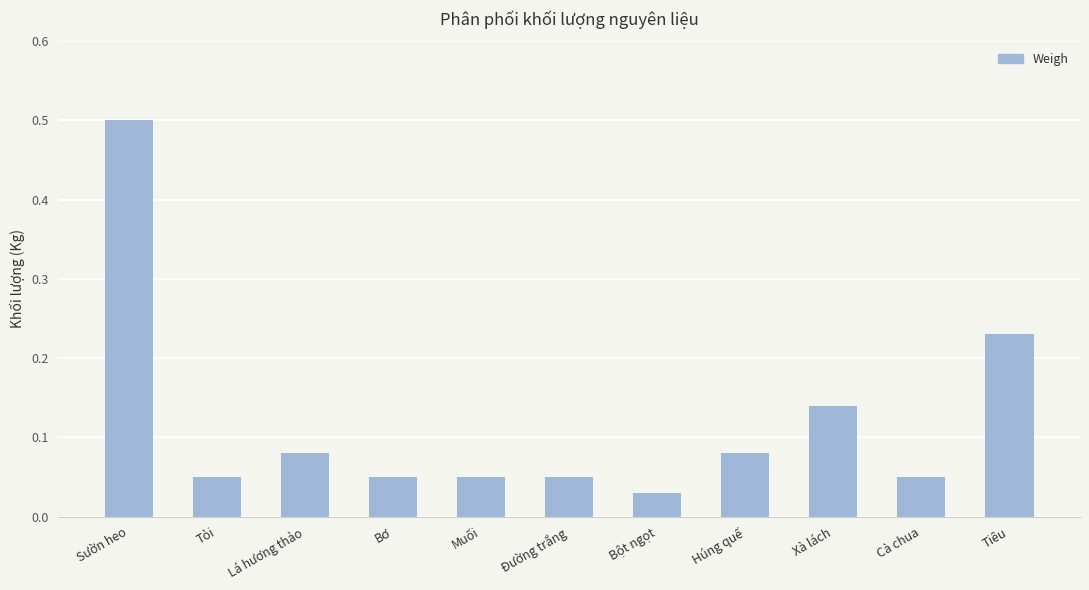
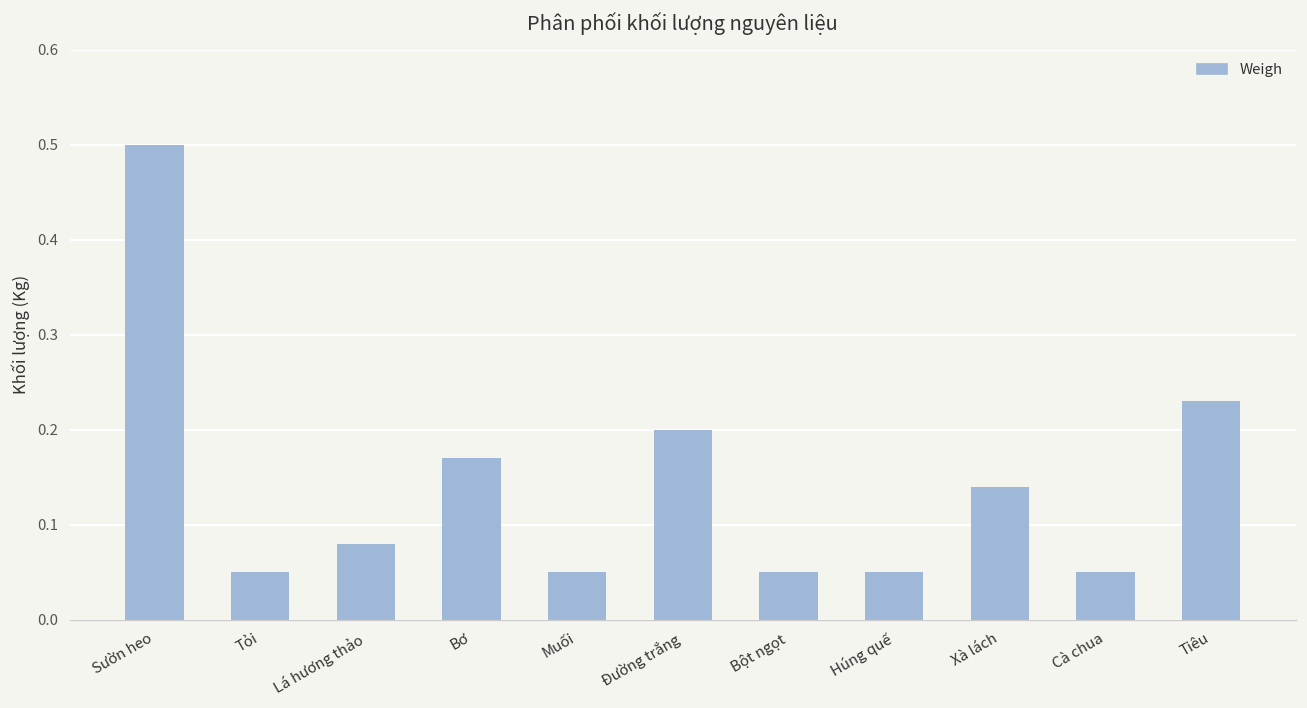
  {
    "Sườn heo": 0.50,
    "Tỏi": 0.05,
    "Lá hương thảo": 0.08,
-   "Bơ": 0.05,
+   "Bơ": 0.17,
    "Muối": 0.05,
-   "Đường trắng": 0.05,
-   "Bột ngọt": 0.03,
-   "Húng quế": 0.08,
+   "Đường trắng": 0.20,
+   "Bột ngọt": 0.05,
+   "Húng quế": 0.05,
    "Xà lách": 0.14,
    "Cà chua": 0.05,
    "Tiêu": 0.23
  }
